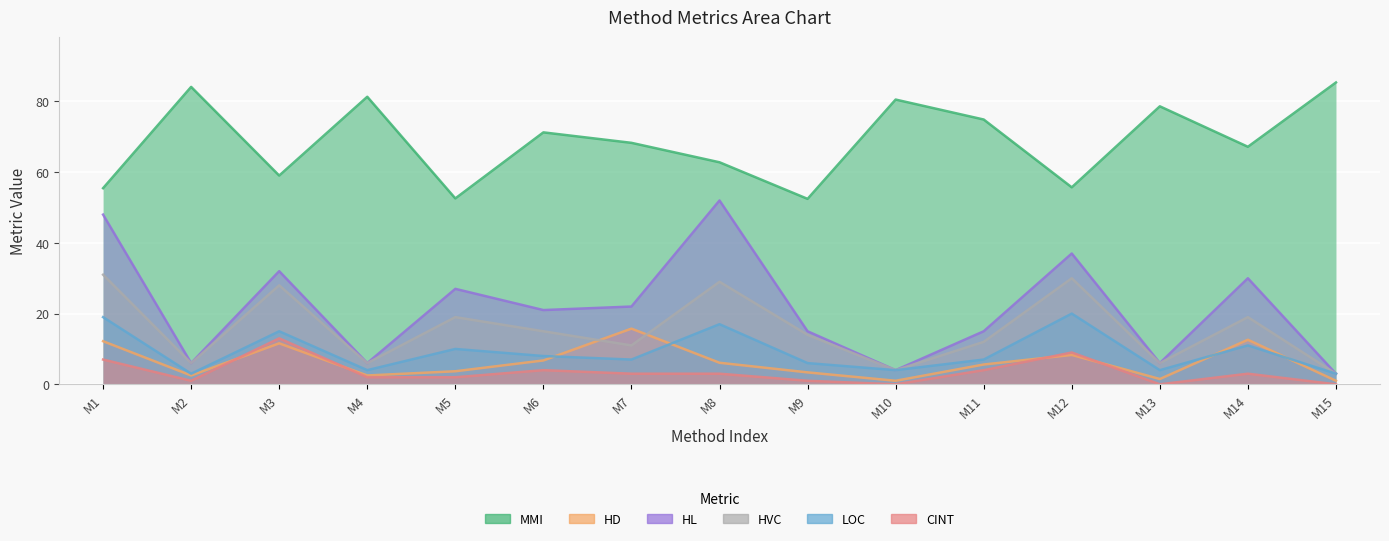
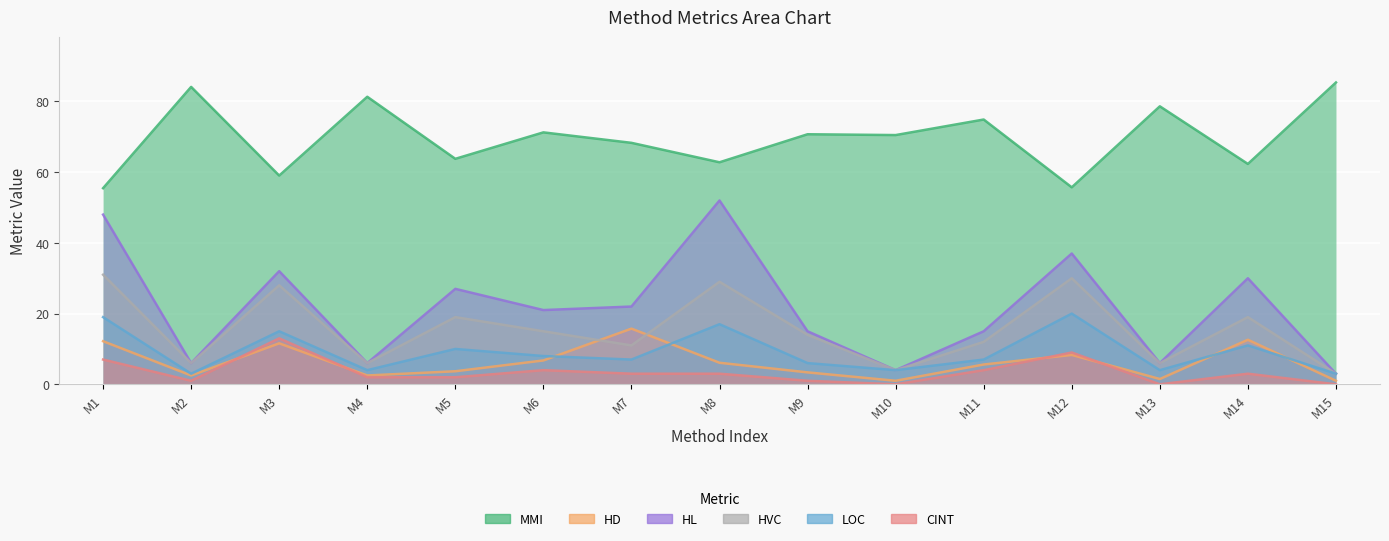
  {
    "MMI": {
      "M1": 55,
      "M2": 84,
      "M3": 59,
      "M4": 81,
-     "M5": 53,
+     "M5": 64,
      "M6": 71,
      "M7": 68,
      "M8": 63,
-     "M9": 52,
-     "M10": 81,
+     "M9": 71,
+     "M10": 70,
      "M11": 75,
      "M12": 56,
      "M13": 79,
-     "M14": 67,
+     "M14": 62,
      "M15": 85
    }
  }
